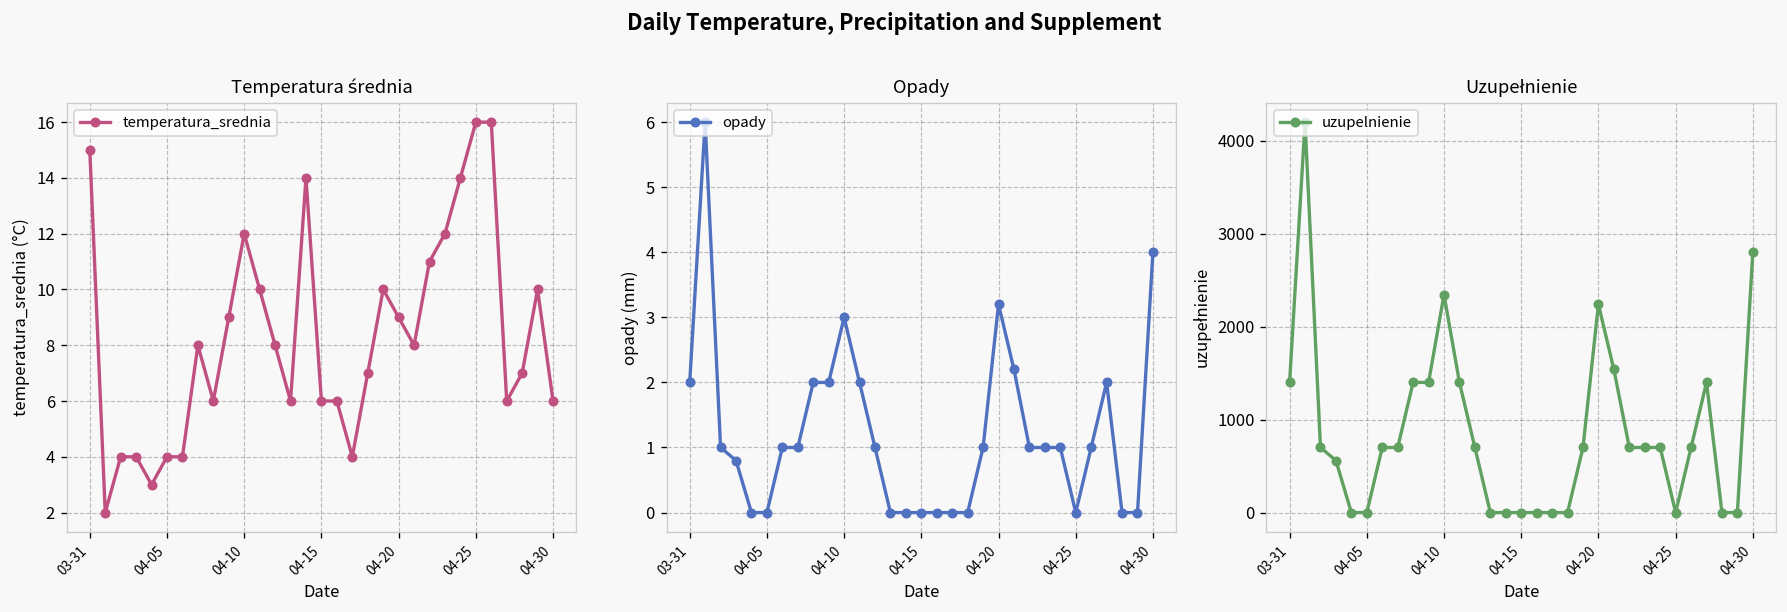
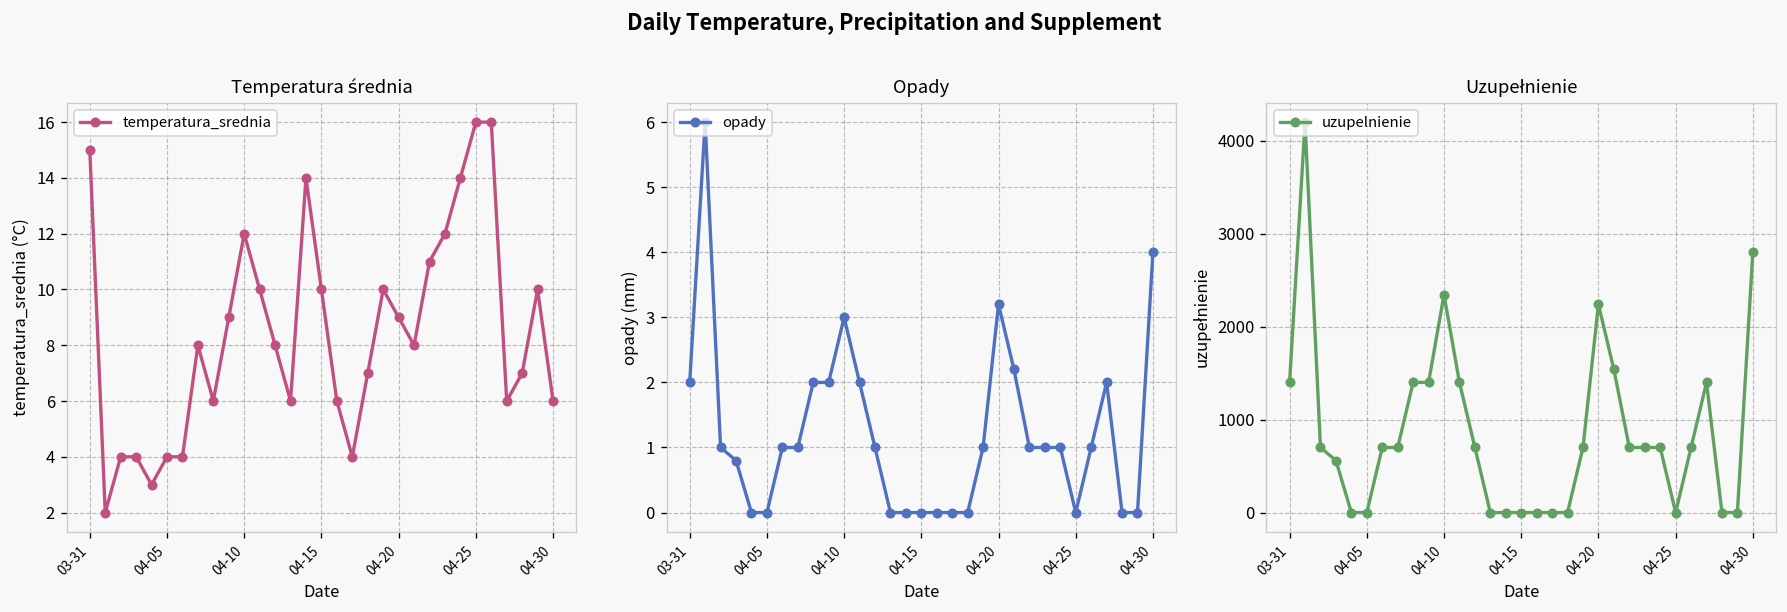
  {
    "Temperatura średnia": {
      "03-31": 15,
      "04-05": 4,
      "04-10": 12,
-     "04-15": 6,
+     "04-15": 10,
      "04-20": 9,
      "04-25": 16,
      "04-30": 6
    },
    "Opady": {
      "03-31": 2.0,
      "04-05": 0.0,
      "04-10": 3.0,
      "04-15": 0.0,
      "04-20": 3.2,
      "04-25": 0.0,
      "04-30": 4.0
    },
    "Uzupełnienie": {
      "03-31": 1400,
      "04-05": 0,
      "04-10": 2300,
      "04-15": 0,
      "04-20": 2200,
      "04-25": 0,
      "04-30": 2800
    }
  }
